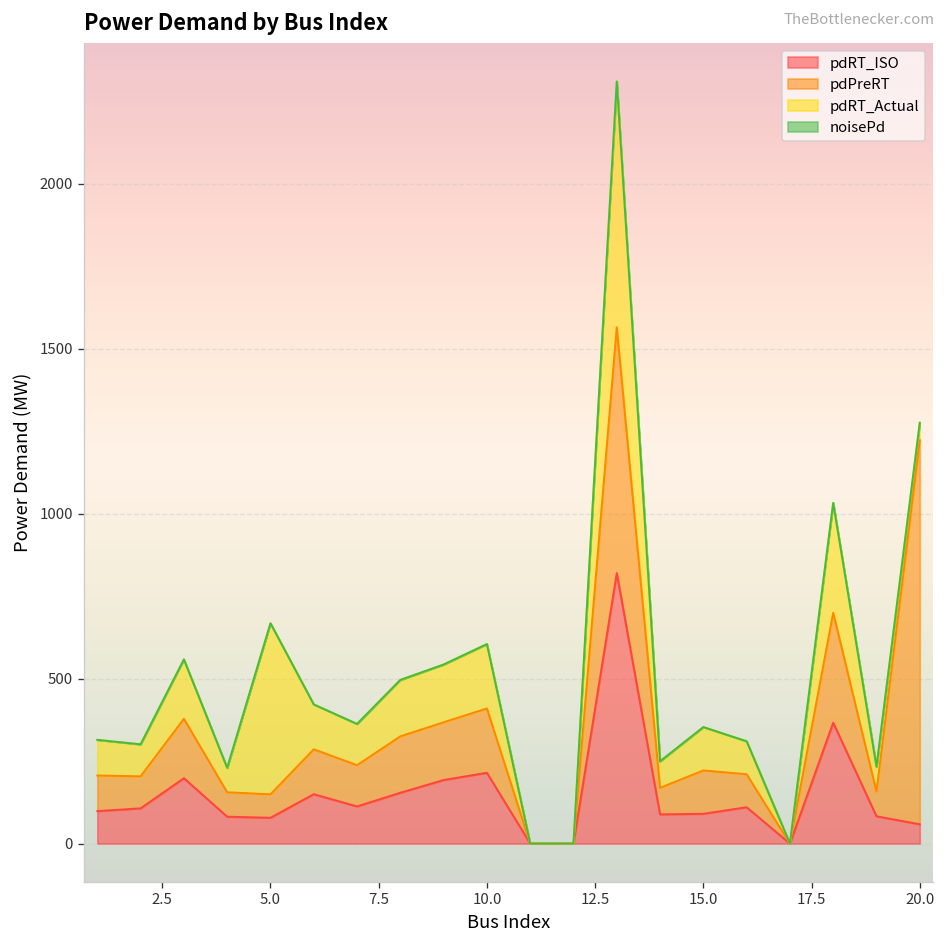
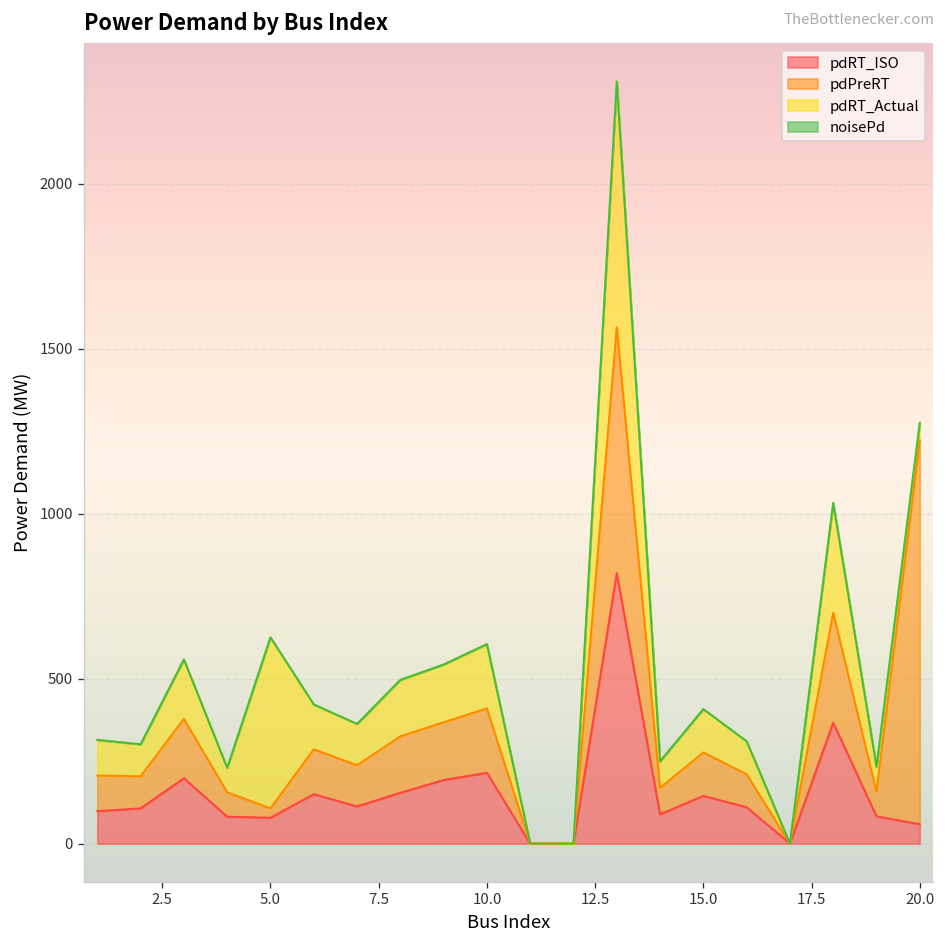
  {
    "pdRT_ISO": {
      "5.0": 80,
      "10.0": 210,
-     "15.0": 90,
+     "15.0": 140,
      "20.0": 60
    },
    "pdPreRT": {
-     "5.0": 70,
+     "5.0": 30,
      "10.0": 200,
      "15.0": 130,
      "20.0": 1160
    }
  }
